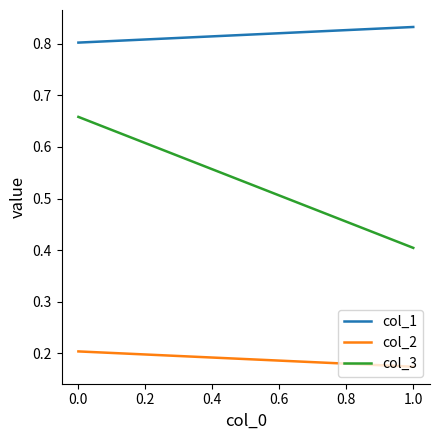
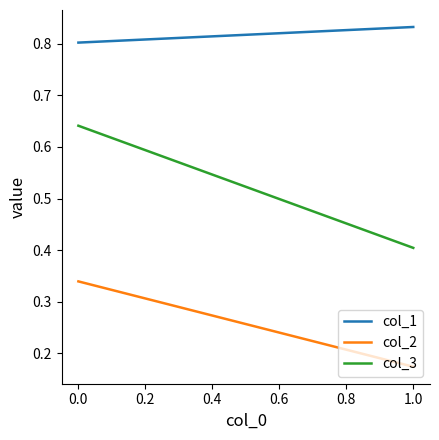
  {
    "col_1": {
      "0.0": 0.80,
      "1.0": 0.83
    },
    "col_2": {
-     "0.0": 0.20
+     "0.0": 0.34
    },
    "col_3": {
-     "0.0": 0.66,
+     "0.0": 0.64,
      "1.0": 0.40
    }
  }
